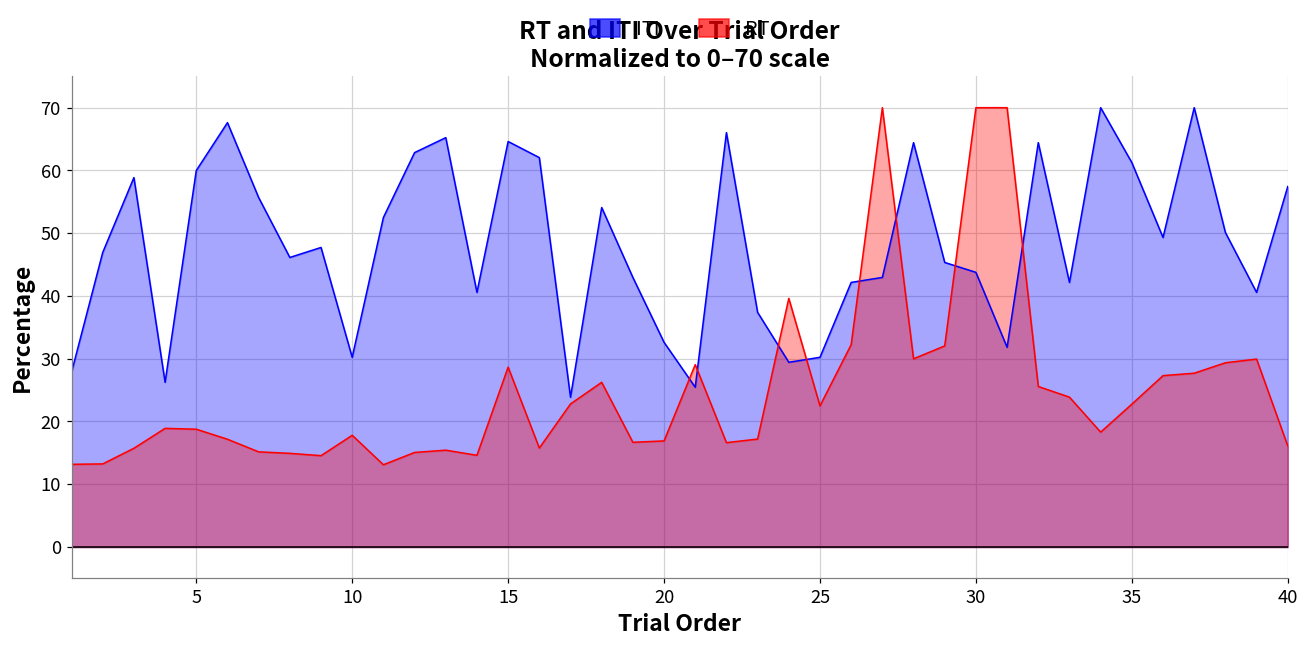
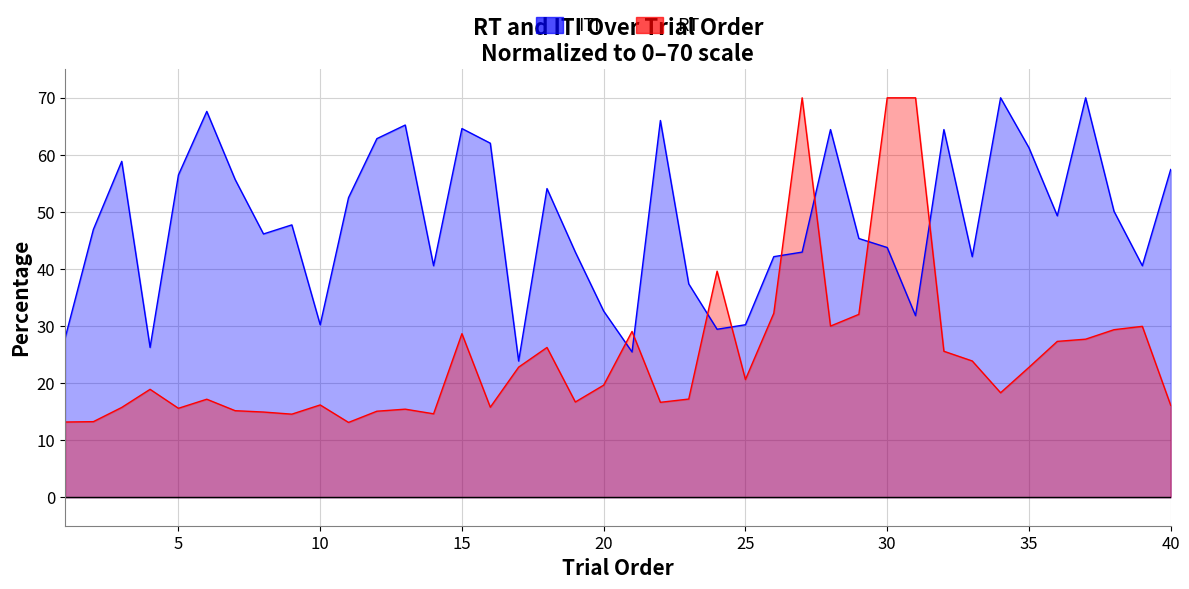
  {
    "ITI": {
-     "5": 60,
+     "5": 56,
      "10": 30,
      "15": 65,
      "20": 33,
      "25": 30,
      "30": 44,
      "35": 61,
      "40": 57
    },
    "RT": {
-     "5": 19,
-     "10": 18,
+     "5": 16,
+     "10": 16,
      "15": 29,
-     "20": 17,
-     "25": 22,
+     "20": 20,
+     "25": 21,
      "30": 70,
      "35": 23,
      "40": 16
    }
  }
